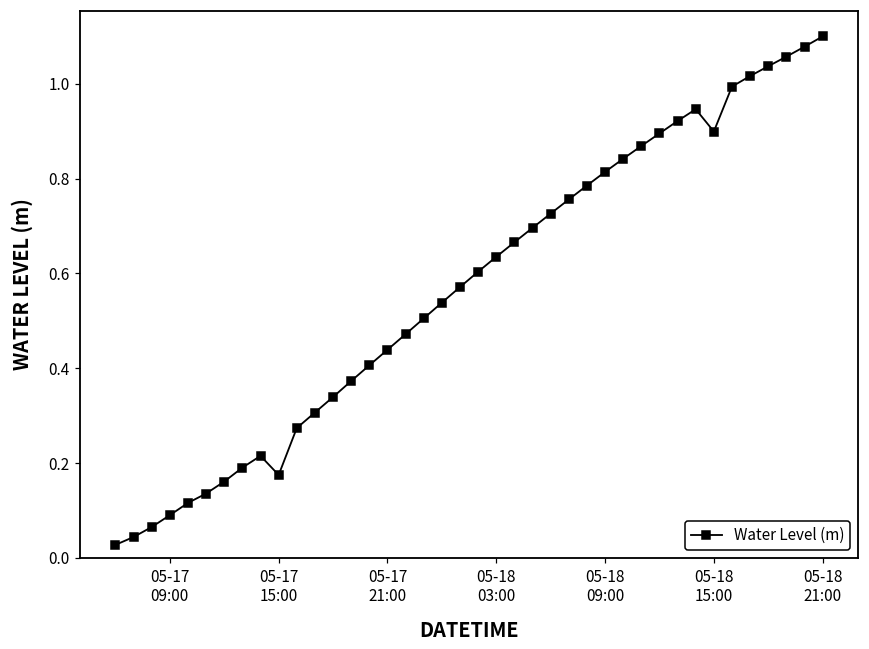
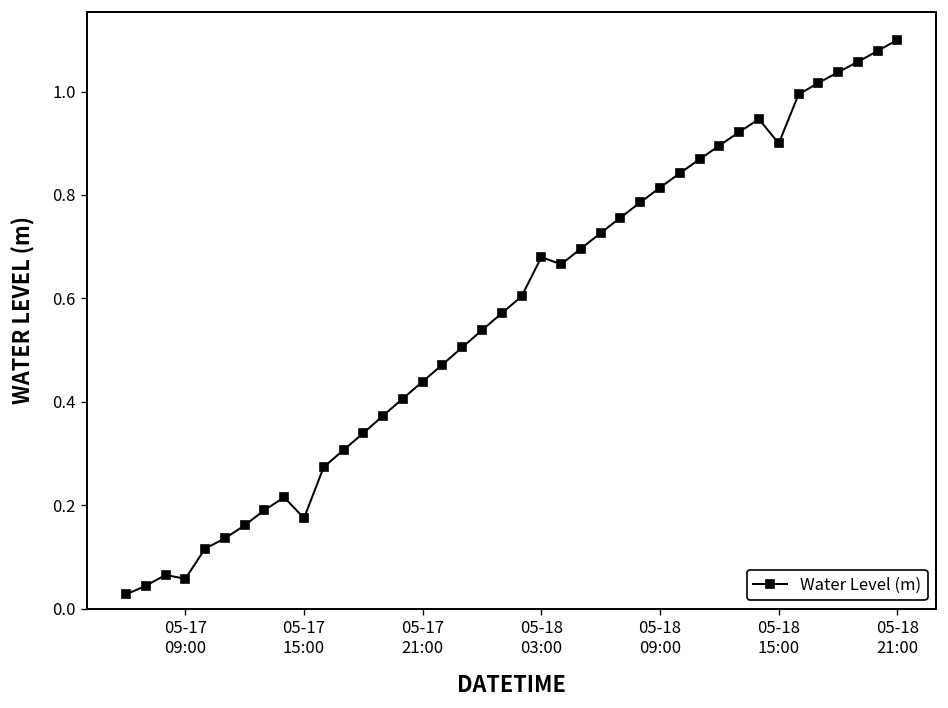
  {
-   "05-17 09:00": 0.09,
+   "05-17 09:00": 0.06,
    "05-17 15:00": 0.17,
    "05-17 21:00": 0.44,
-   "05-18 03:00": 0.64,
+   "05-18 03:00": 0.68,
    "05-18 09:00": 0.81,
    "05-18 15:00": 0.90,
    "05-18 21:00": 1.10
  }
